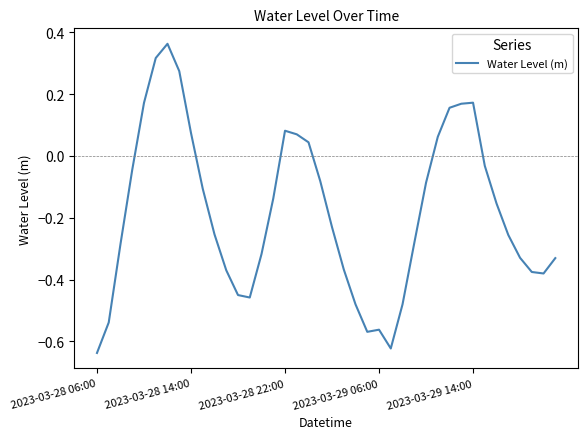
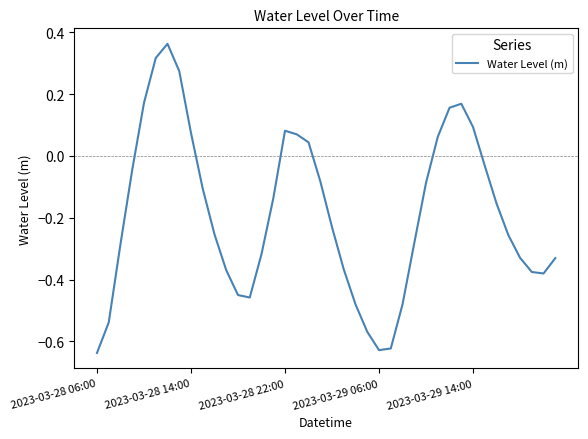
  {
    "2023-03-28 06:00": -0.64,
    "2023-03-28 14:00": 0.07,
    "2023-03-28 22:00": 0.08,
-   "2023-03-29 06:00": -0.56,
-   "2023-03-29 14:00": 0.17
+   "2023-03-29 06:00": -0.63,
+   "2023-03-29 14:00": 0.09
  }
